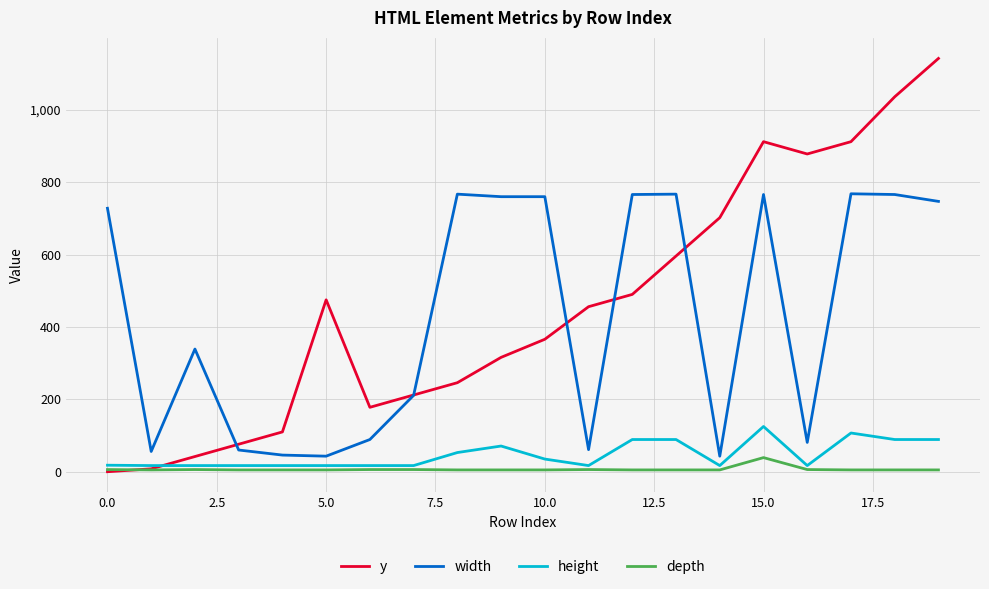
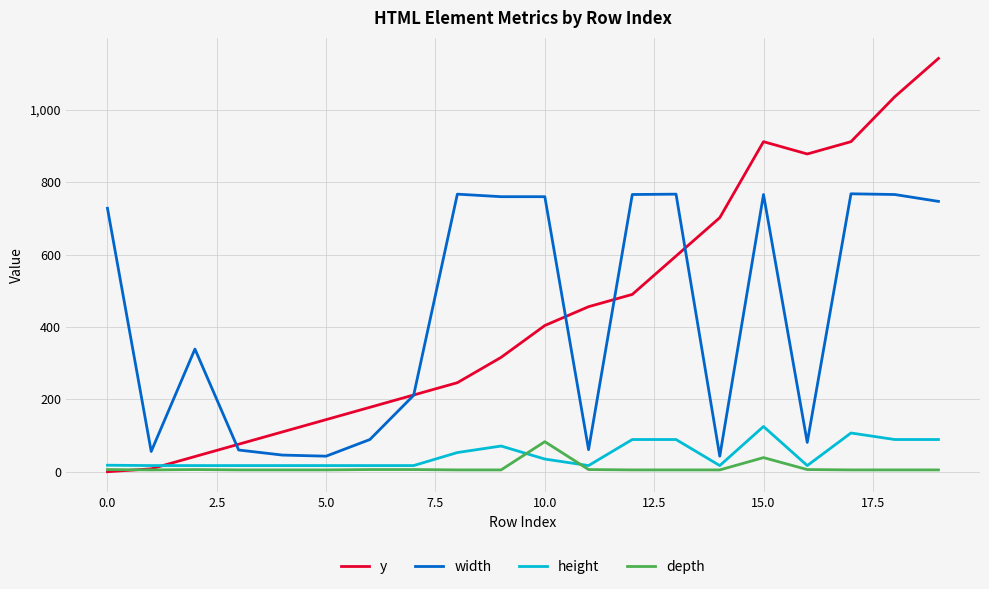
  {
    "y": {
-     "5.0": 480,
-     "10.0": 370,
+     "5.0": 140,
+     "10.0": 400,
      "15.0": 910
    },
    "width": {
      "0.0": 730,
      "5.0": 40,
      "10.0": 760,
      "15.0": 770
    },
    "height": {
      "0.0": 20,
      "5.0": 20,
      "10.0": 40,
      "15.0": 130
    },
    "depth": {
      "5.0": 10,
-     "10.0": 10,
+     "10.0": 80,
      "15.0": 40
    }
  }
